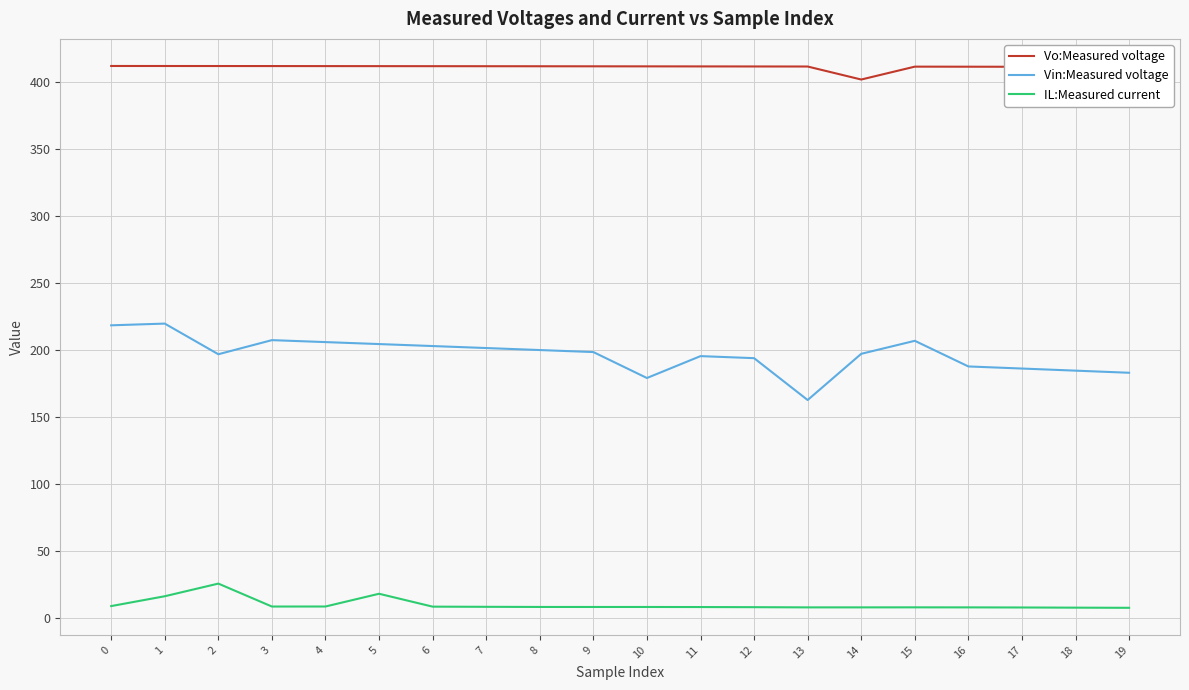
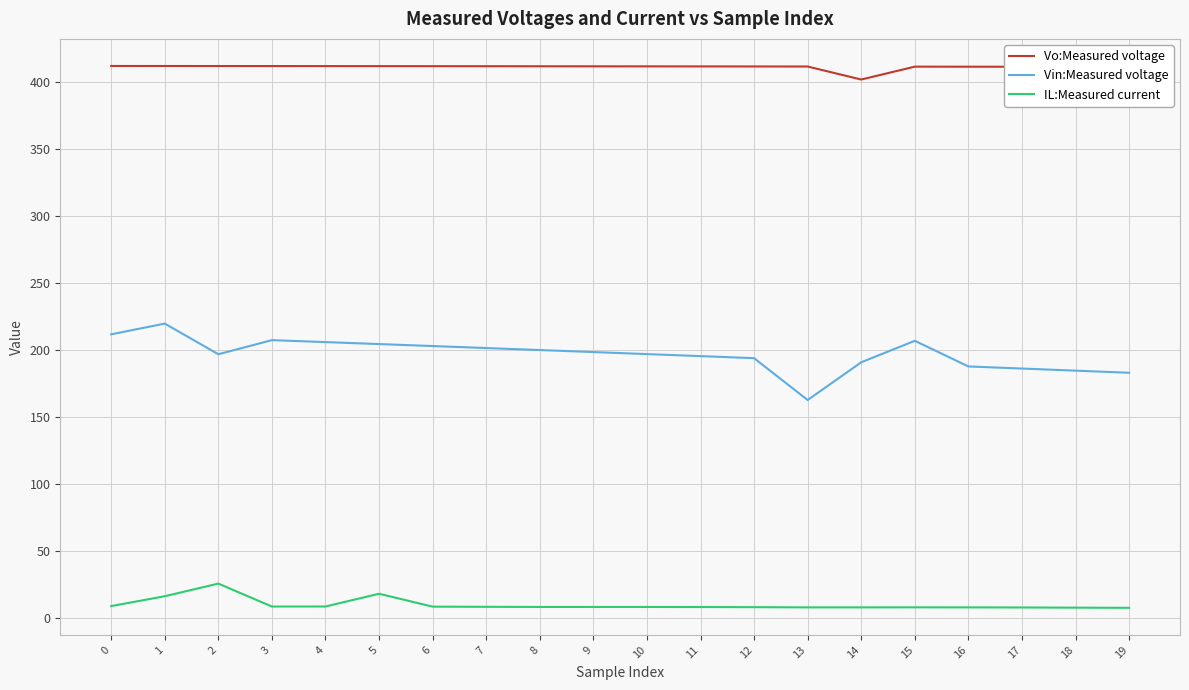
  {
    "Vo:Measured voltage": {
      "0": 412,
      "1": 412,
      "2": 412,
      "3": 412,
      "4": 412,
      "5": 412,
      "6": 412,
      "7": 412,
      "8": 412,
      "9": 411,
      "10": 411,
      "11": 411,
      "12": 411,
      "13": 411,
      "14": 402,
      "15": 411,
      "16": 411
    },
    "Vin:Measured voltage": {
-     "0": 218,
+     "0": 212,
      "1": 220,
      "2": 197,
      "3": 207,
      "4": 206,
      "5": 204,
      "6": 203,
      "7": 201,
      "8": 200,
      "9": 198,
-     "10": 179,
+     "10": 197,
      "11": 195,
      "12": 194,
      "13": 163,
-     "14": 197,
+     "14": 191,
      "15": 207,
      "16": 188,
      "17": 186,
      "18": 184,
      "19": 183
    },
    "IL:Measured current": {
      "0": 9,
      "1": 16,
      "2": 26,
      "3": 8,
      "4": 9,
      "5": 18,
      "6": 8,
      "7": 8,
      "8": 8,
      "9": 8,
      "10": 8,
      "11": 8,
      "12": 8,
      "13": 8,
      "14": 8,
      "15": 8,
      "16": 8,
      "17": 8,
      "18": 8,
      "19": 8
    }
  }
